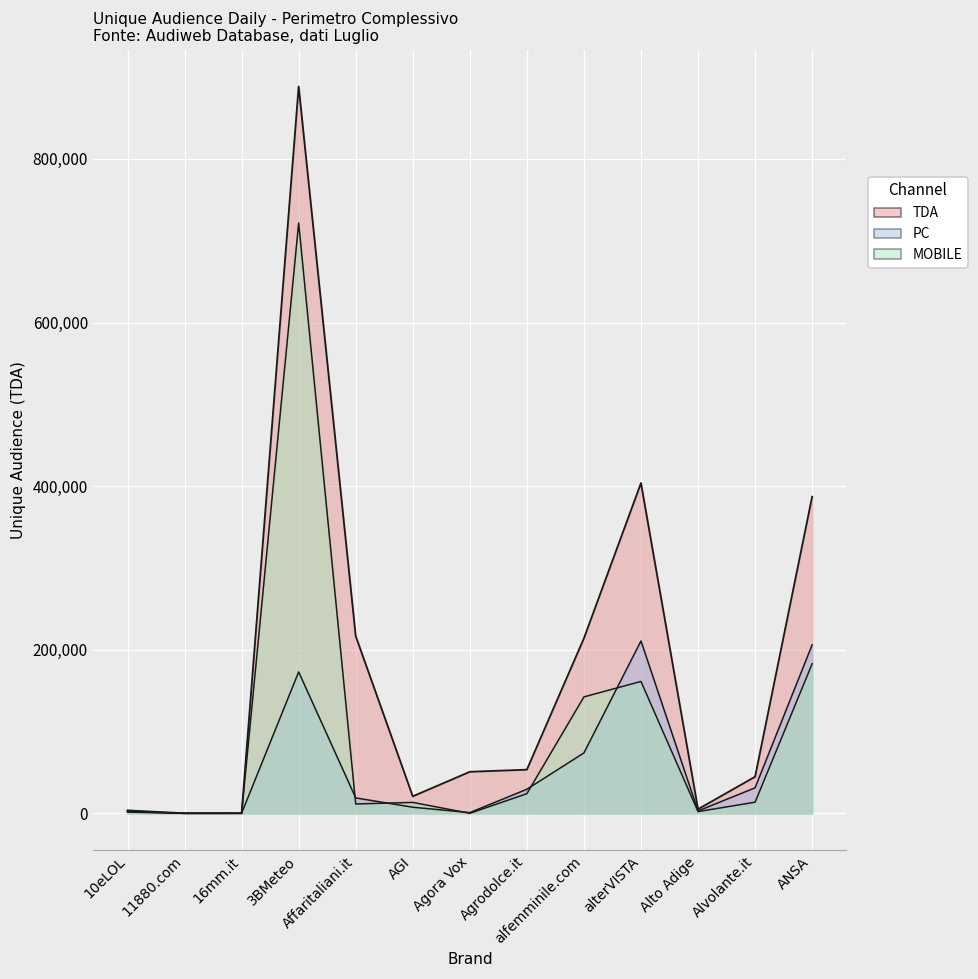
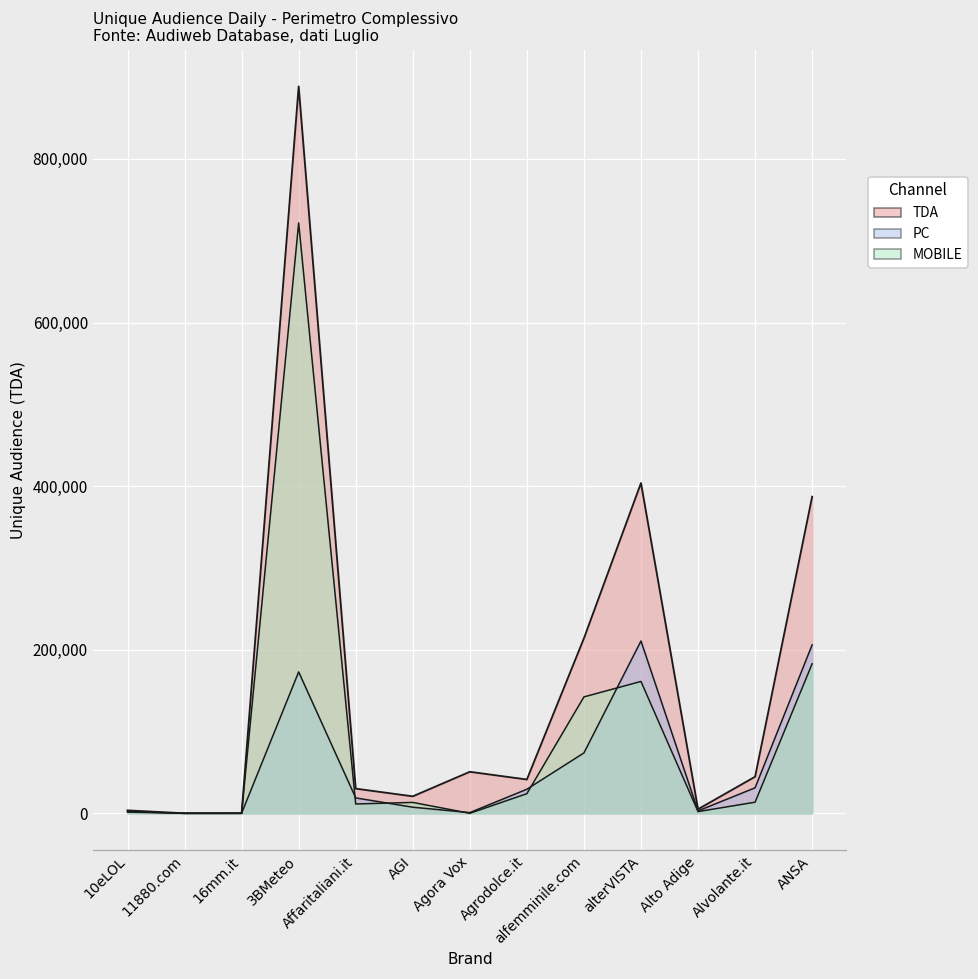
  {
    "TDA": {
      "3BMeteo": "890,000",
-     "Affaritaliani.it": "220,000",
+     "Affaritaliani.it": "30,000",
      "AGI": "20,000",
      "Agora Vox": "50,000",
-     "Agrodolce.it": "50,000",
+     "Agrodolce.it": "40,000",
      "alfemminile.com": "210,000",
      "alterVISTA": "400,000",
      "Alvolante.it": "40,000",
      "ANSA": "390,000"
    }
  }
